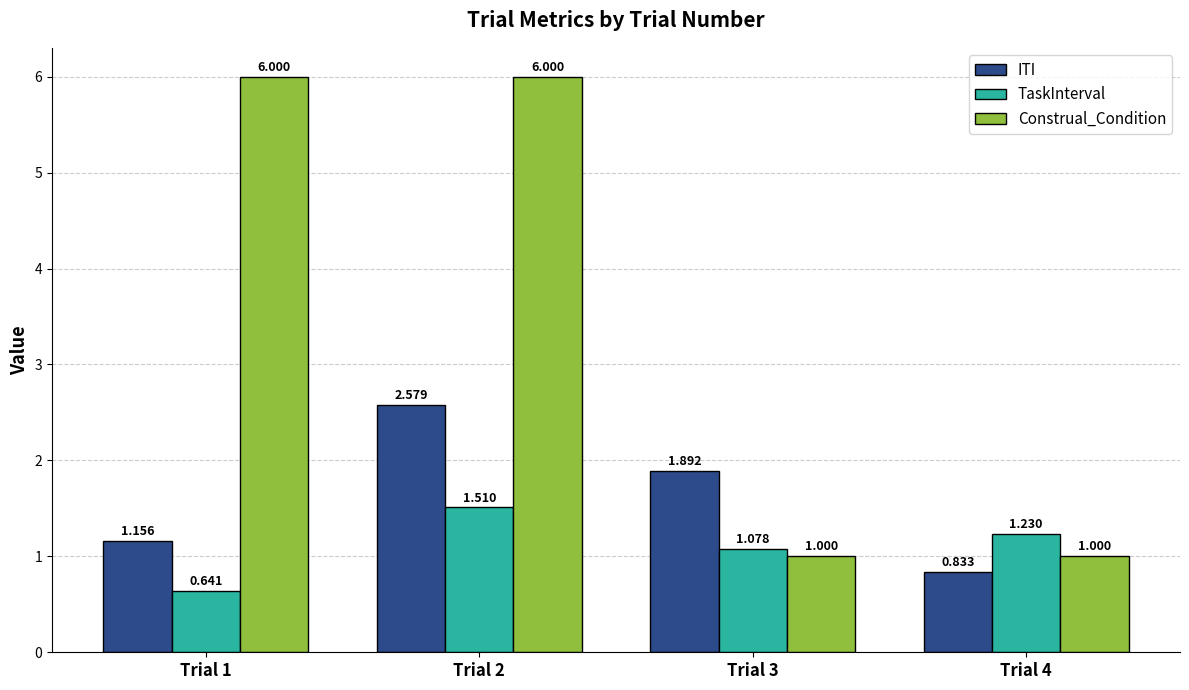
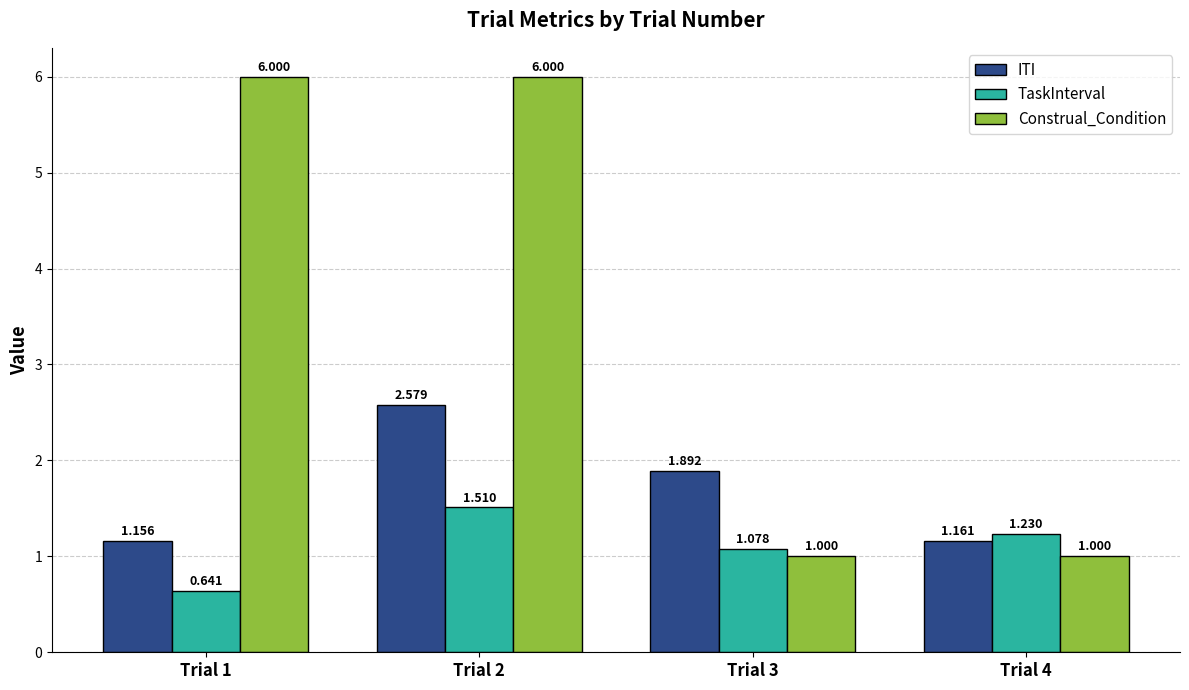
  {
    "ITI": {
      "Trial 1": 1.156,
      "Trial 2": 2.579,
      "Trial 3": 1.892,
-     "Trial 4": 0.833
+     "Trial 4": 1.161
    },
    "TaskInterval": {
      "Trial 1": 0.641,
      "Trial 2": 1.510,
      "Trial 3": 1.078,
      "Trial 4": 1.230
    },
    "Construal_Condition": {
      "Trial 1": 6.000,
      "Trial 2": 6.000,
      "Trial 3": 1.000,
      "Trial 4": 1.000
    }
  }
